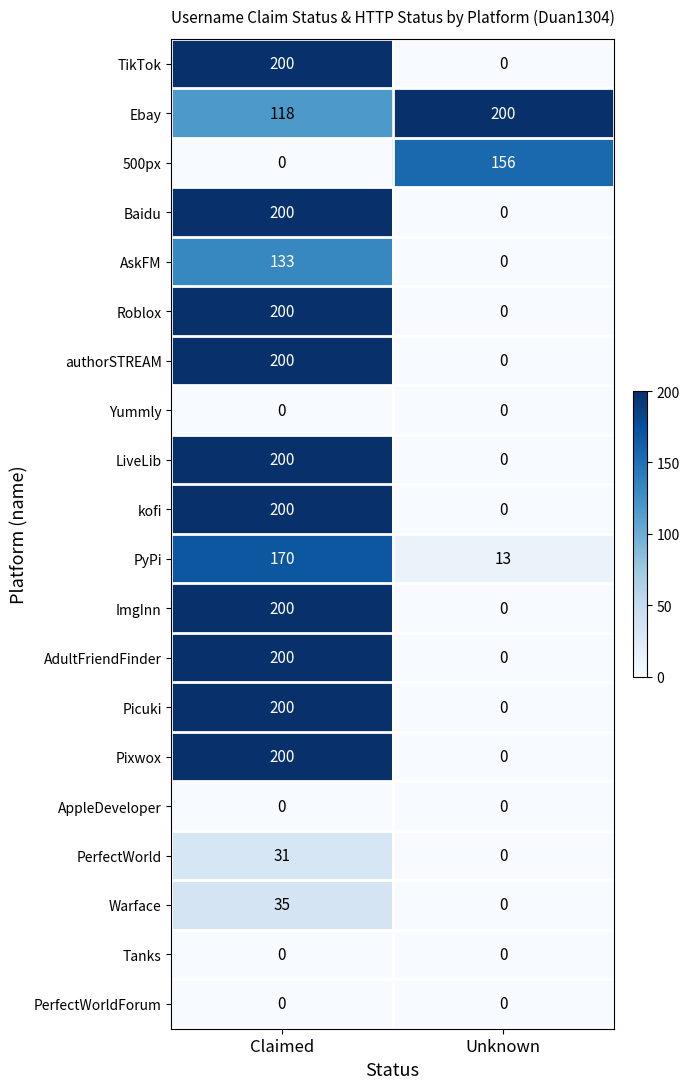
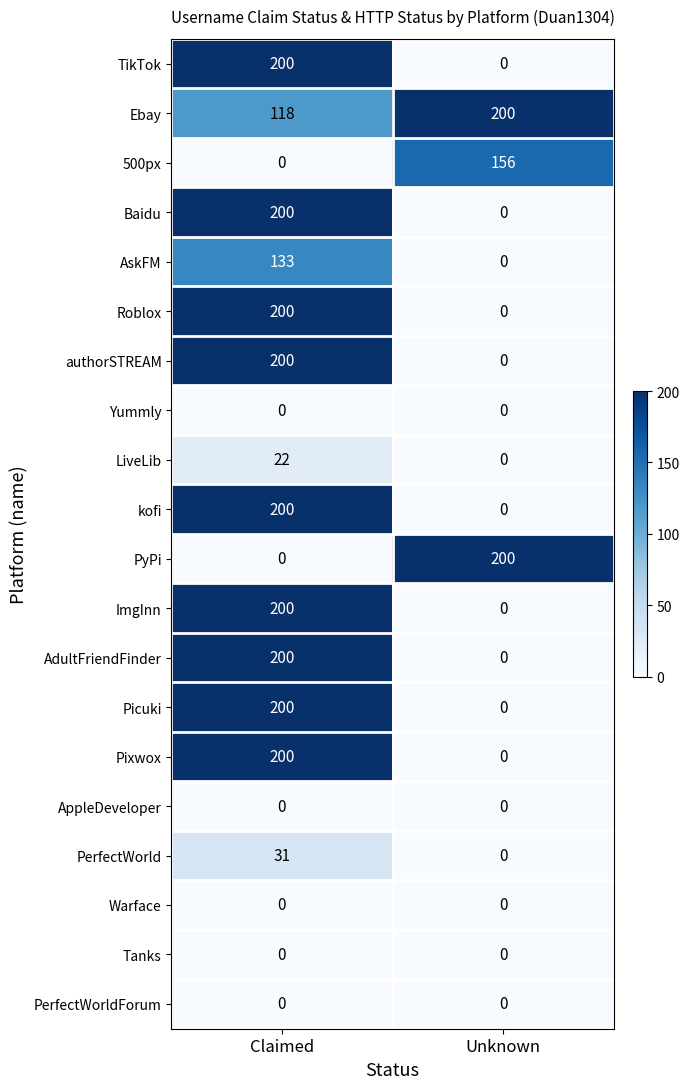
  {
    "TikTok": {
      "Claimed": 200,
      "Unknown": 0
    },
    "Ebay": {
      "Claimed": 118,
      "Unknown": 200
    },
    "500px": {
      "Claimed": 0,
      "Unknown": 156
    },
    "Baidu": {
      "Claimed": 200,
      "Unknown": 0
    },
    "AskFM": {
      "Claimed": 133,
      "Unknown": 0
    },
    "Roblox": {
      "Claimed": 200,
      "Unknown": 0
    },
    "authorSTREAM": {
      "Claimed": 200,
      "Unknown": 0
    },
    "Yummly": {
      "Claimed": 0,
      "Unknown": 0
    },
    "LiveLib": {
-     "Claimed": 200,
+     "Claimed": 22,
      "Unknown": 0
    },
    "kofi": {
      "Claimed": 200,
      "Unknown": 0
    },
    "PyPi": {
-     "Claimed": 170,
-     "Unknown": 13
+     "Claimed": 0,
+     "Unknown": 200
    },
    "ImgInn": {
      "Claimed": 200,
      "Unknown": 0
    },
    "AdultFriendFinder": {
      "Claimed": 200,
      "Unknown": 0
    },
    "Picuki": {
      "Claimed": 200,
      "Unknown": 0
    },
    "Pixwox": {
      "Claimed": 200,
      "Unknown": 0
    },
    "AppleDeveloper": {
      "Claimed": 0,
      "Unknown": 0
    },
    "PerfectWorld": {
      "Claimed": 31,
      "Unknown": 0
    },
    "Warface": {
-     "Claimed": 35,
+     "Claimed": 0,
      "Unknown": 0
    },
    "Tanks": {
      "Claimed": 0,
      "Unknown": 0
    },
    "PerfectWorldForum": {
      "Claimed": 0,
      "Unknown": 0
    }
  }
